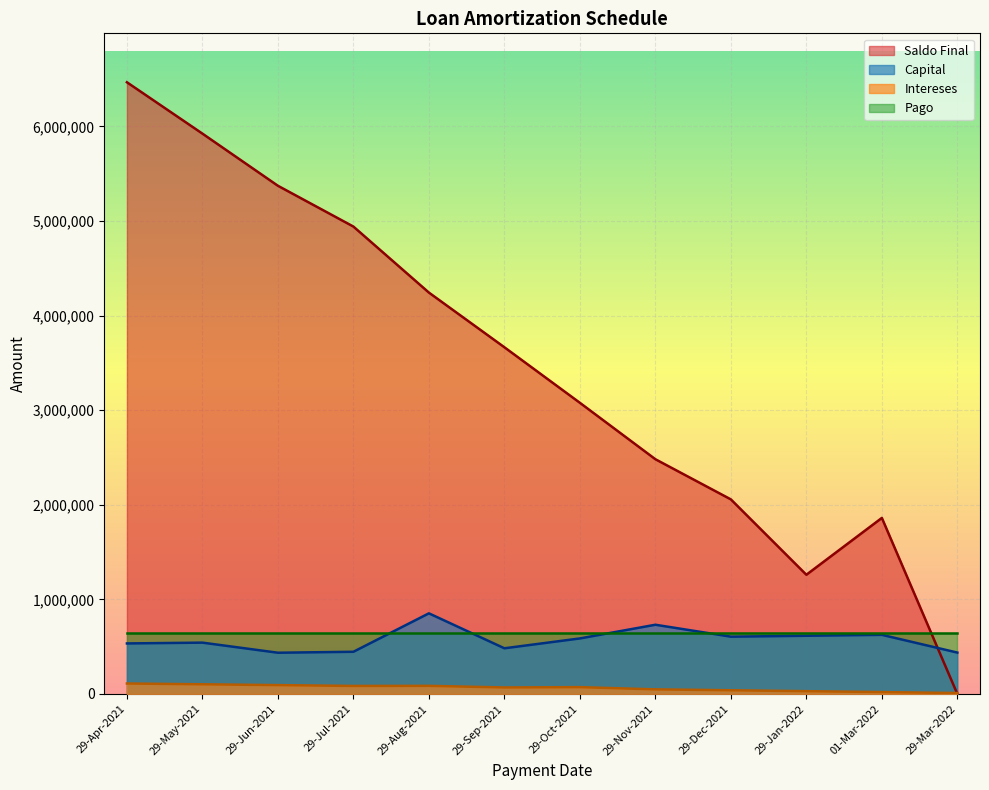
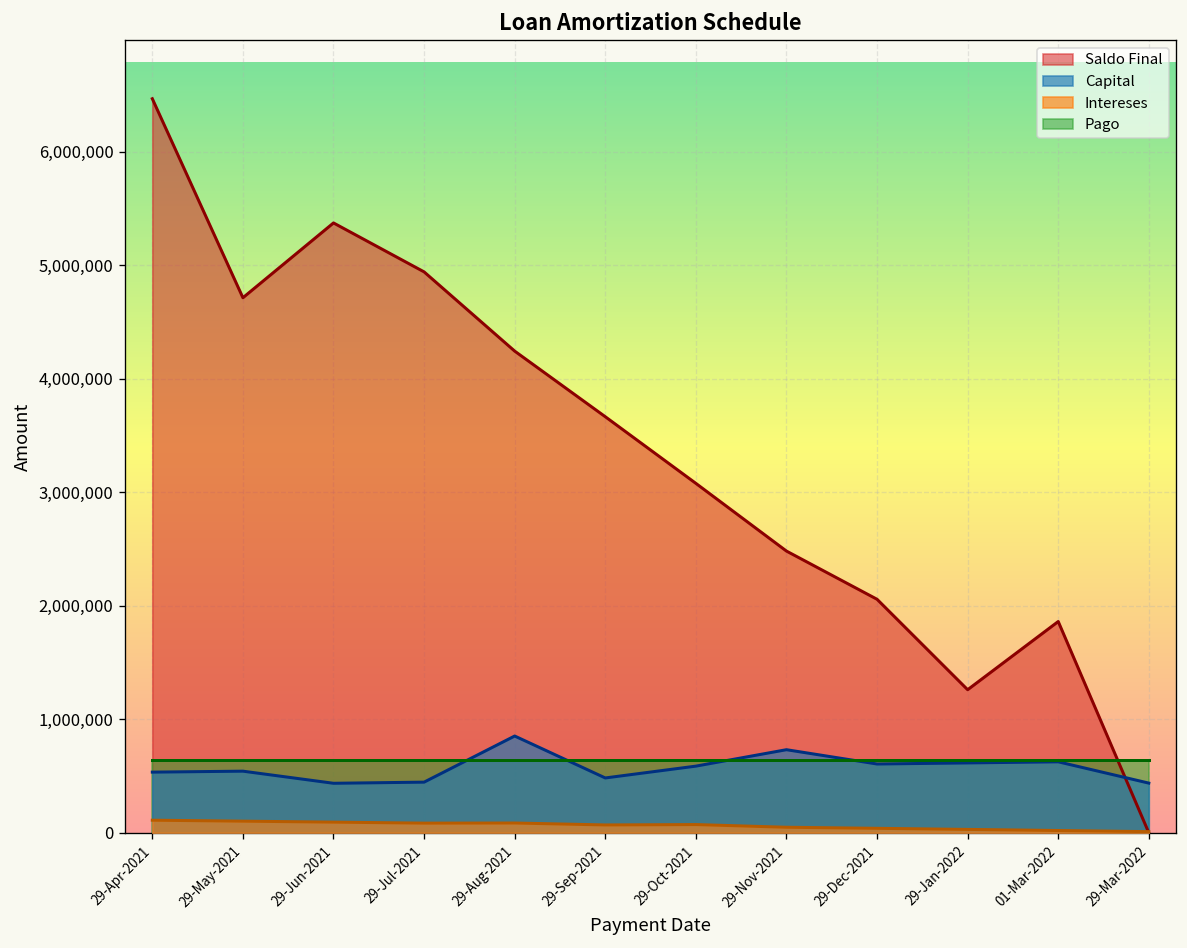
  {
    "Saldo Final": {
      "29-Apr-2021": "6,500,000",
-     "29-May-2021": "5,900,000",
+     "29-May-2021": "4,700,000",
      "29-Jun-2021": "5,400,000",
      "29-Jul-2021": "4,900,000",
      "29-Aug-2021": "4,200,000",
      "29-Sep-2021": "3,700,000",
      "29-Oct-2021": "3,100,000",
      "29-Nov-2021": "2,500,000",
      "29-Dec-2021": "2,100,000",
      "29-Jan-2022": "1,300,000",
      "01-Mar-2022": "1,900,000"
    },
    "Capital": {
      "29-Apr-2021": "500,000",
      "29-May-2021": "500,000",
      "29-Jun-2021": "400,000",
      "29-Jul-2021": "400,000",
      "29-Aug-2021": "900,000",
      "29-Sep-2021": "500,000",
      "29-Oct-2021": "600,000",
      "29-Nov-2021": "700,000",
      "29-Dec-2021": "600,000",
      "29-Jan-2022": "600,000",
      "29-Mar-2022": "400,000"
    },
    "Intereses": {
      "29-Apr-2021": "100,000",
      "29-May-2021": "100,000",
      "29-Jun-2021": "100,000",
      "29-Jul-2021": "100,000",
      "29-Aug-2021": "100,000",
      "29-Sep-2021": "100,000",
      "29-Oct-2021": "100,000",
      "29-Nov-2021": "0",
      "29-Dec-2021": "0",
      "29-Jan-2022": "0",
      "01-Mar-2022": "0"
    },
    "Pago": {
      "29-Apr-2021": "600,000",
      "29-May-2021": "600,000",
      "29-Jun-2021": "600,000",
      "29-Jul-2021": "600,000",
      "29-Aug-2021": "600,000",
      "29-Sep-2021": "600,000",
      "29-Oct-2021": "600,000",
      "29-Nov-2021": "600,000",
      "29-Dec-2021": "600,000",
      "29-Jan-2022": "600,000",
      "29-Mar-2022": "600,000"
    }
  }
